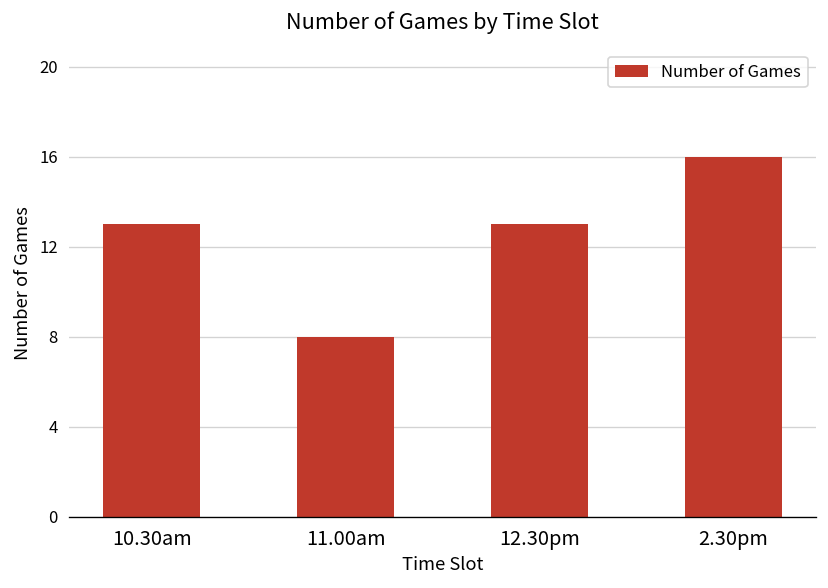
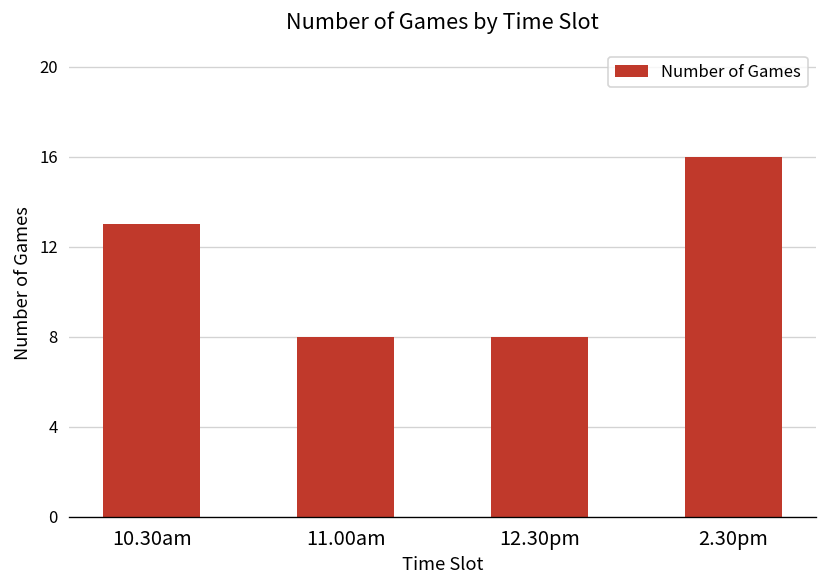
  {
    "10.30am": 13,
    "11.00am": 8,
-   "12.30pm": 13,
+   "12.30pm": 8,
    "2.30pm": 16
  }
